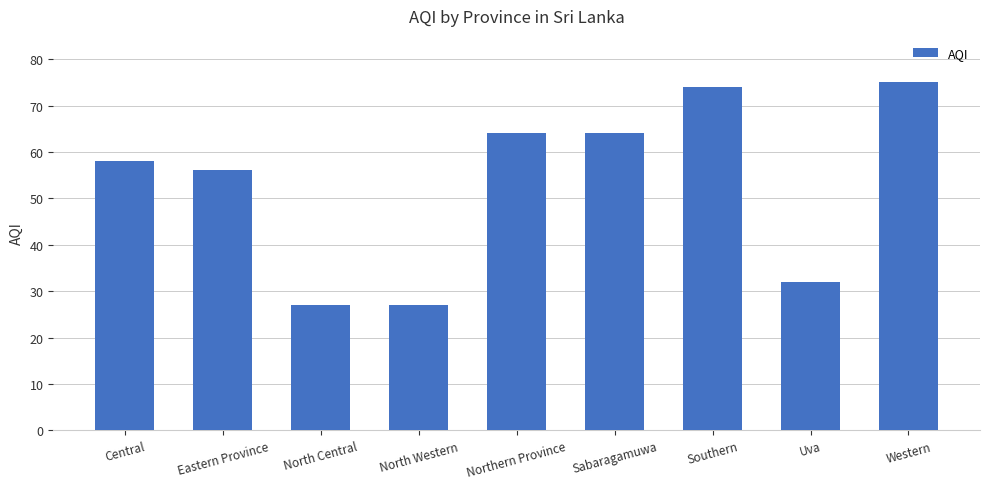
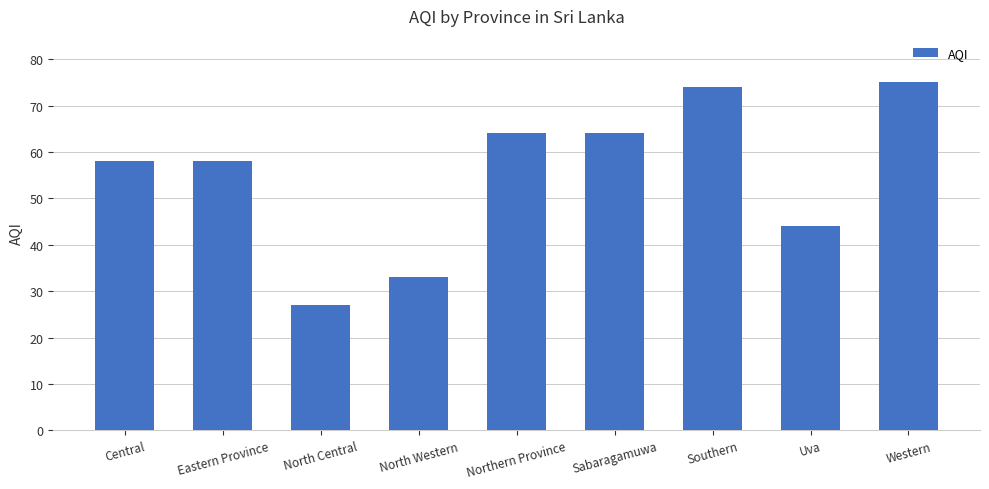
  {
    "Central": 58,
-   "Eastern Province": 56,
+   "Eastern Province": 58,
    "North Central": 27,
-   "North Western": 27,
+   "North Western": 33,
    "Northern Province": 64,
    "Sabaragamuwa": 64,
    "Southern": 74,
-   "Uva": 32,
+   "Uva": 44,
    "Western": 75
  }
